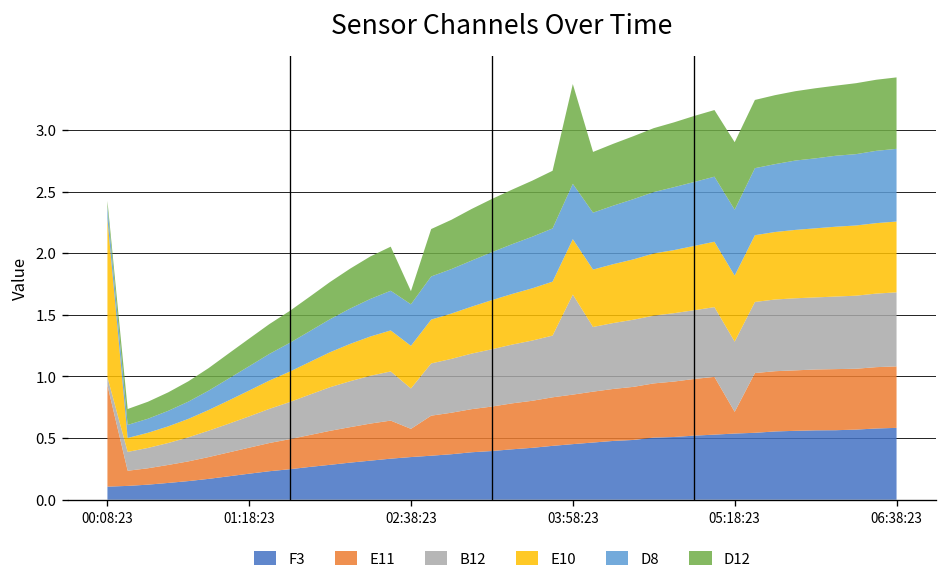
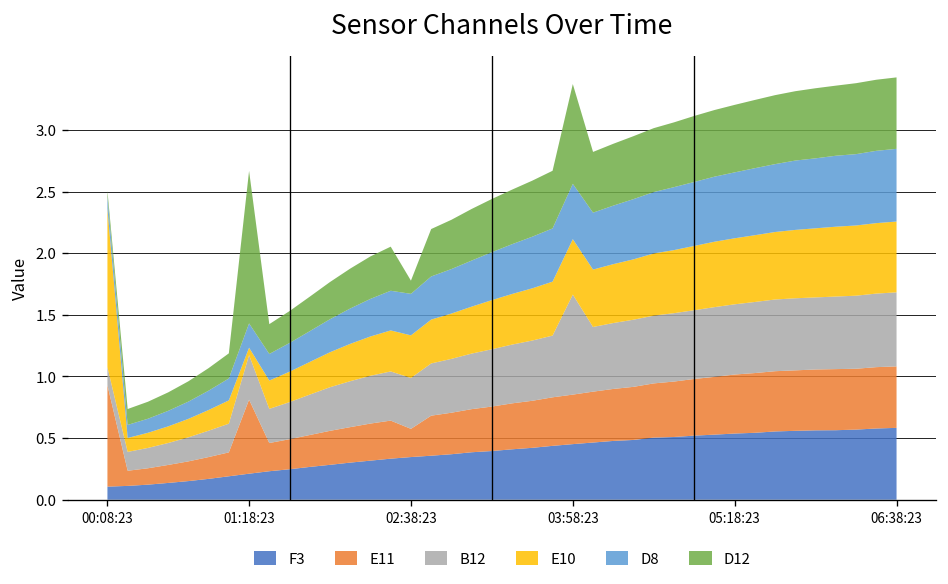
  {
    "E11": {
      "00:08:23": 0.82,
-     "01:18:23": 0.21,
+     "01:18:23": 0.60,
      "02:38:23": 0.23,
      "03:58:23": 0.40,
-     "05:18:23": 0.18,
+     "05:18:23": 0.48,
      "06:38:23": 0.50
    },
    "B12": {
-     "00:08:23": 0.07,
-     "01:18:23": 0.25,
-     "02:38:23": 0.33,
+     "00:08:23": 0.15,
+     "01:18:23": 0.36,
+     "02:38:23": 0.41,
      "03:58:23": 0.81,
      "05:18:23": 0.57,
      "06:38:23": 0.60
    },
    "E10": {
      "00:08:23": 1.29,
-     "01:18:23": 0.21,
+     "01:18:23": 0.06,
      "02:38:23": 0.35,
      "03:58:23": 0.45,
      "05:18:23": 0.54,
      "06:38:23": 0.58
    },
    "D12": {
      "00:08:23": 0.04,
-     "01:18:23": 0.22,
+     "01:18:23": 1.24,
      "02:38:23": 0.11,
      "03:58:23": 0.81,
      "05:18:23": 0.55,
      "06:38:23": 0.58
    }
  }
